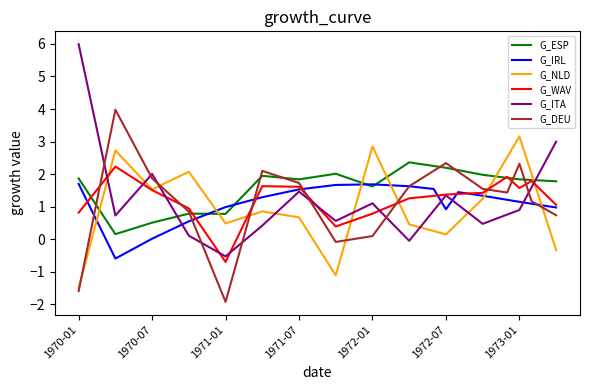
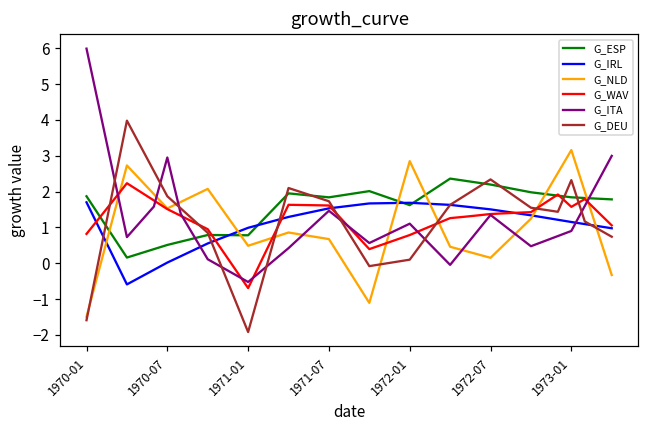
  {
    "G_ESP": {
      "1970-01": 1.9,
      "1970-07": 0.5,
      "1971-01": 0.8,
      "1971-07": 1.8,
      "1972-07": 2.2,
      "1973-01": 1.8
    },
    "G_IRL": {
      "1970-01": 1.7,
      "1970-07": 0.0,
      "1971-01": 1.0,
-     "1972-07": 0.9,
+     "1972-07": 1.5,
      "1973-01": 1.2
    },
    "G_NLD": {
      "1970-01": -1.5,
      "1971-01": 0.5,
      "1971-07": 0.7,
      "1972-01": 2.9,
      "1972-07": 0.2,
      "1973-01": 3.2
    },
    "G_WAV": {
      "1970-01": 0.8,
      "1971-01": -0.7,
      "1971-07": 1.6,
      "1972-01": 0.8,
      "1973-01": 1.6
    },
    "G_ITA": {
      "1970-01": 6.0,
-     "1970-07": 2.0,
+     "1970-07": 3.0,
      "1971-01": -0.5,
      "1972-01": 1.1,
      "1973-01": 0.9
    },
    "G_DEU": {
      "1970-01": -1.6,
      "1970-07": 1.9,
      "1971-01": -1.9,
      "1971-07": 1.7,
      "1972-01": 0.1,
      "1972-07": 2.3,
      "1973-01": 2.3
    }
  }
